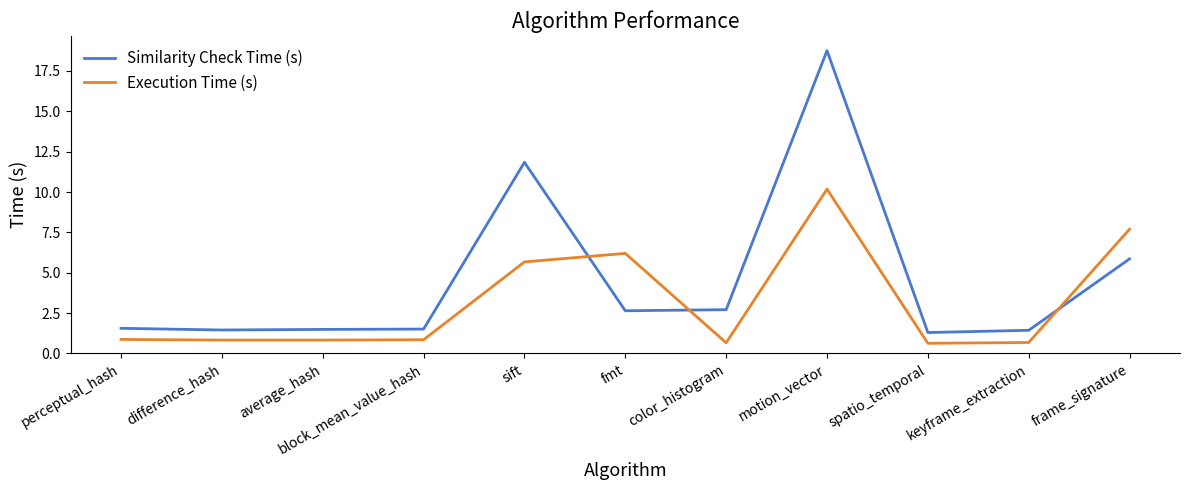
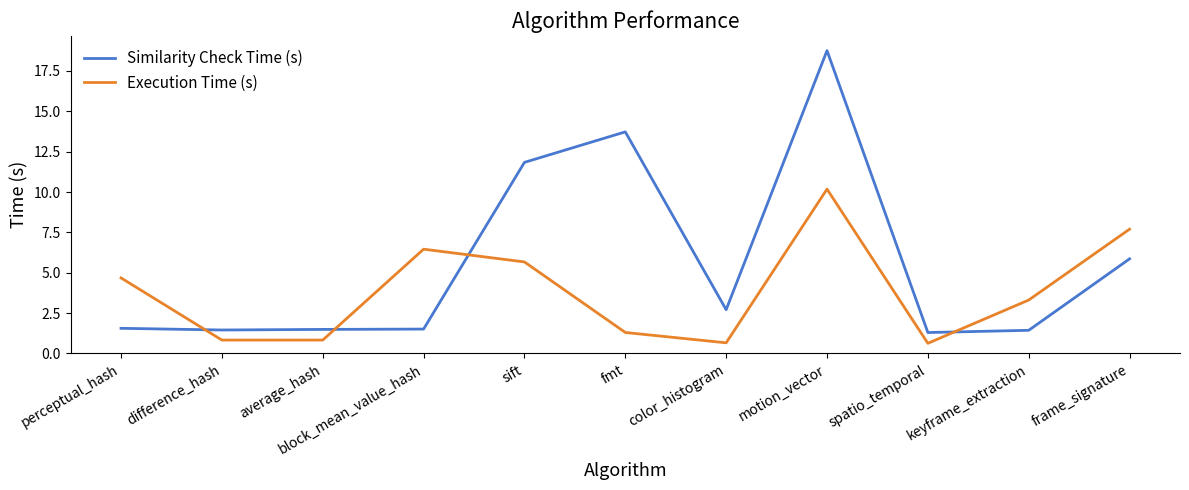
  {
    "Similarity Check Time (s)": {
      "perceptual_hash": 1.6,
      "difference_hash": 1.5,
      "average_hash": 1.5,
      "block_mean_value_hash": 1.5,
      "sift": 11.8,
-     "fmt": 2.6,
+     "fmt": 13.7,
      "color_histogram": 2.7,
      "motion_vector": 18.8,
      "spatio_temporal": 1.3,
      "keyframe_extraction": 1.4,
      "frame_signature": 5.9
    },
    "Execution Time (s)": {
-     "perceptual_hash": 0.9,
+     "perceptual_hash": 4.7,
      "difference_hash": 0.8,
      "average_hash": 0.8,
-     "block_mean_value_hash": 0.9,
+     "block_mean_value_hash": 6.5,
      "sift": 5.7,
-     "fmt": 6.2,
+     "fmt": 1.3,
      "color_histogram": 0.7,
      "motion_vector": 10.2,
      "spatio_temporal": 0.6,
-     "keyframe_extraction": 0.7,
+     "keyframe_extraction": 3.3,
      "frame_signature": 7.7
    }
  }
